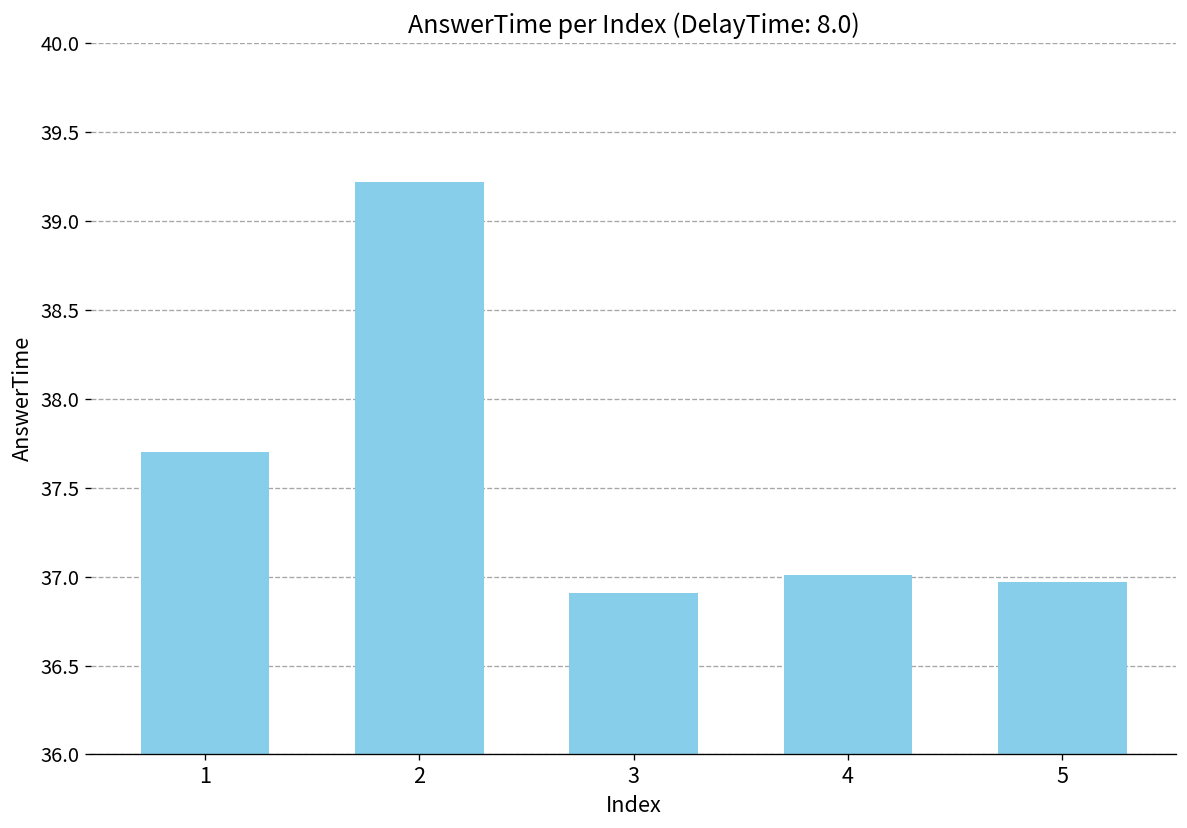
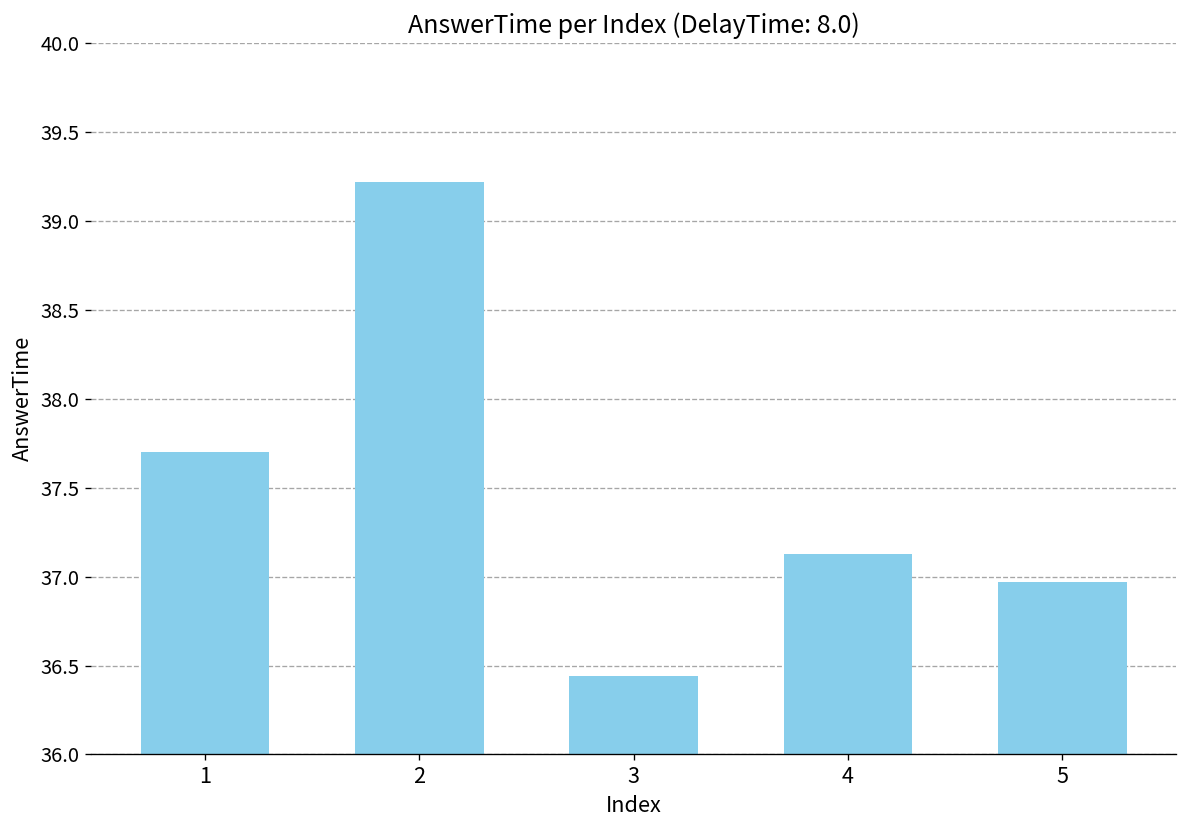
  {
    "1": 37.70,
    "2": 39.22,
-   "3": 36.91,
-   "4": 37.01,
+   "3": 36.44,
+   "4": 37.13,
    "5": 36.97
  }
